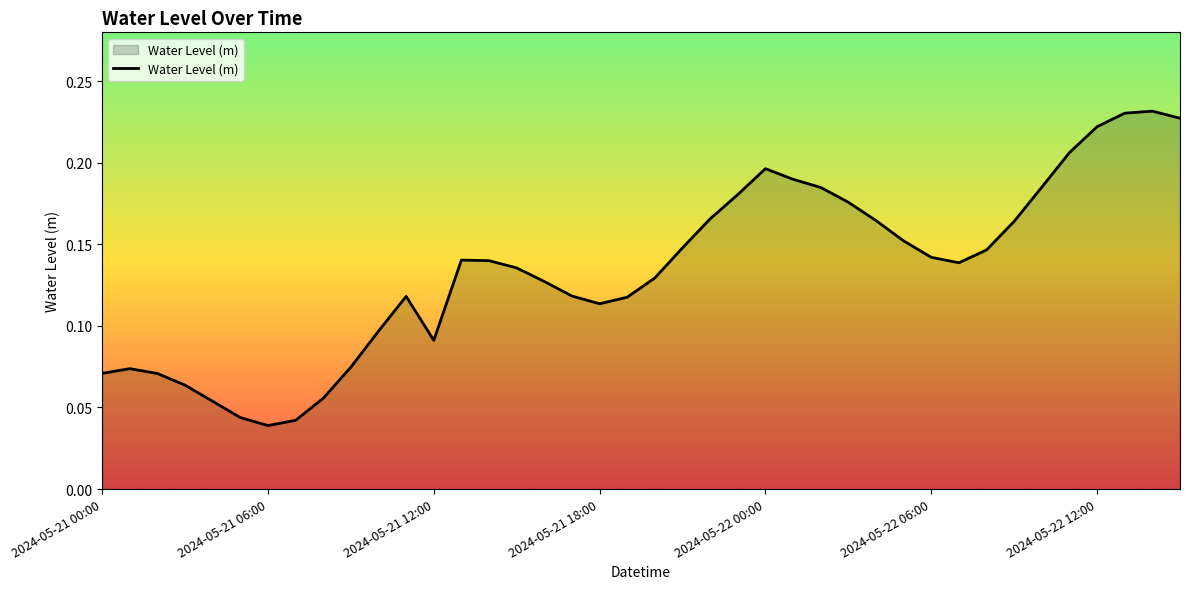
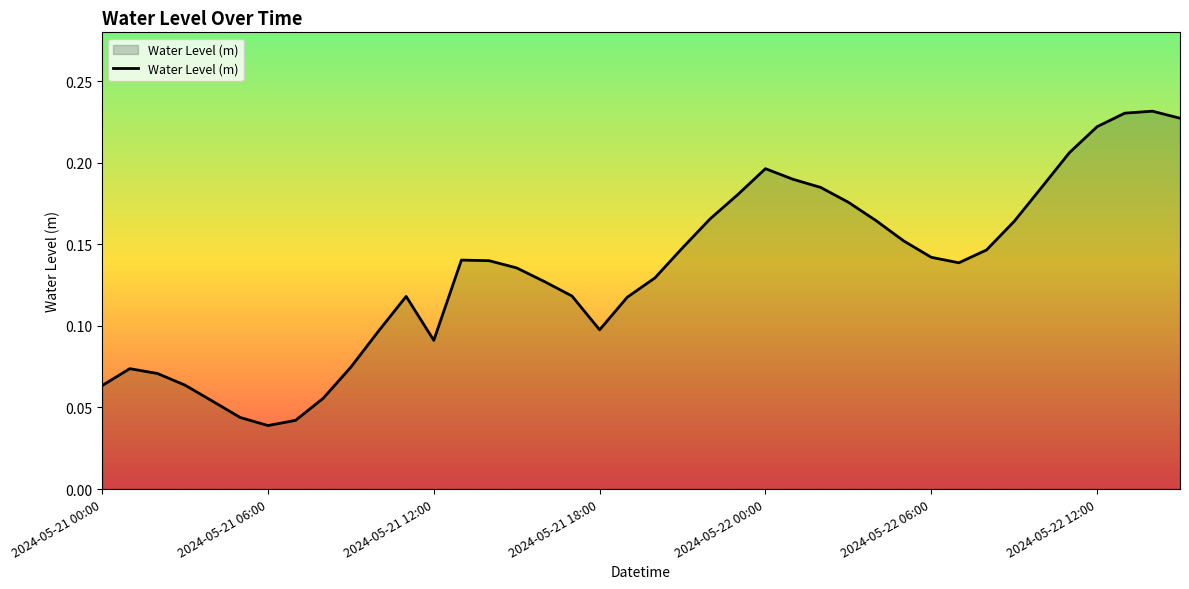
  {
-   "2024-05-21 00:00": 0.071,
+   "2024-05-21 00:00": 0.063,
    "2024-05-21 06:00": 0.039,
    "2024-05-21 12:00": 0.091,
-   "2024-05-21 18:00": 0.114,
+   "2024-05-21 18:00": 0.098,
    "2024-05-22 00:00": 0.196,
    "2024-05-22 06:00": 0.142,
    "2024-05-22 12:00": 0.222
  }
